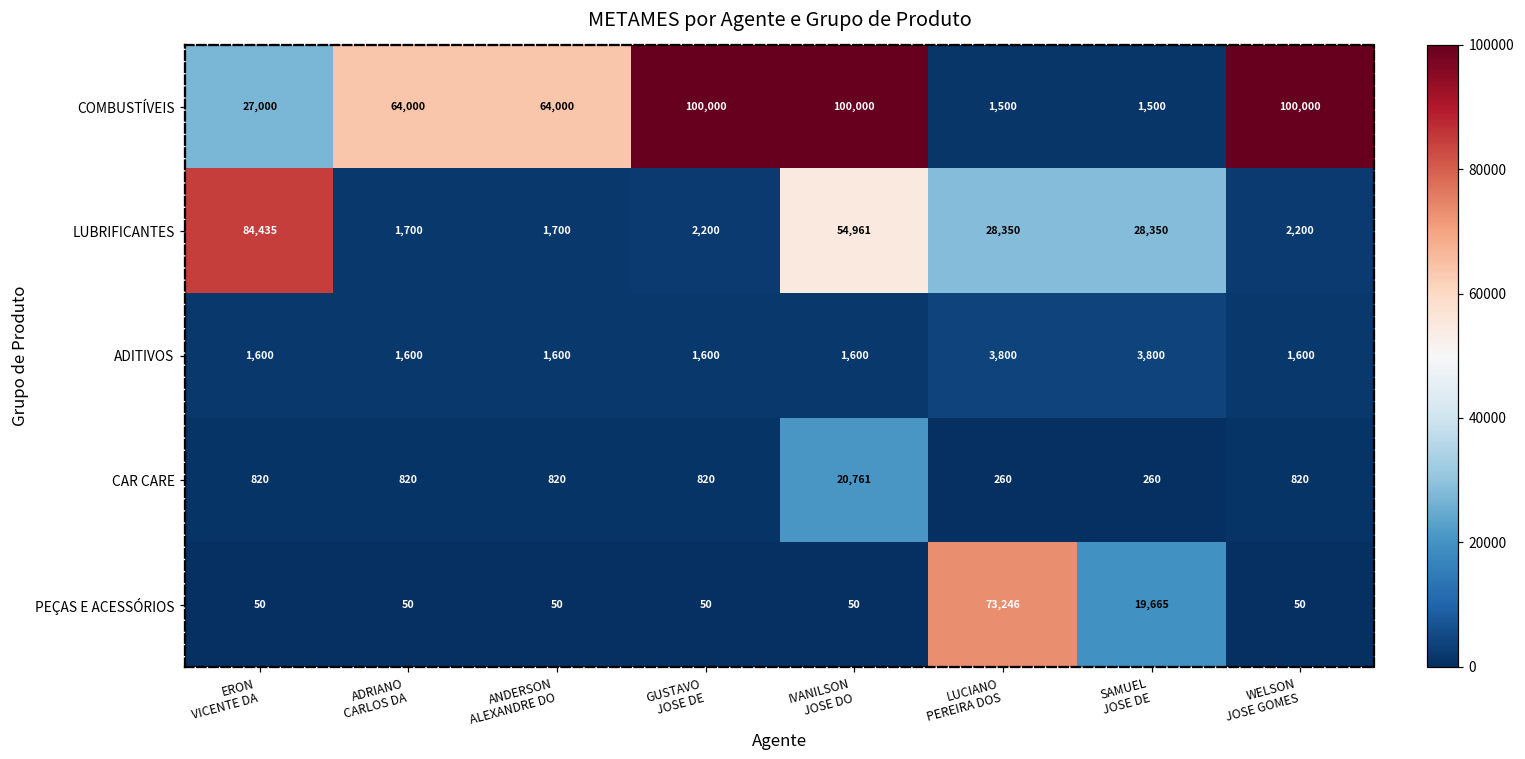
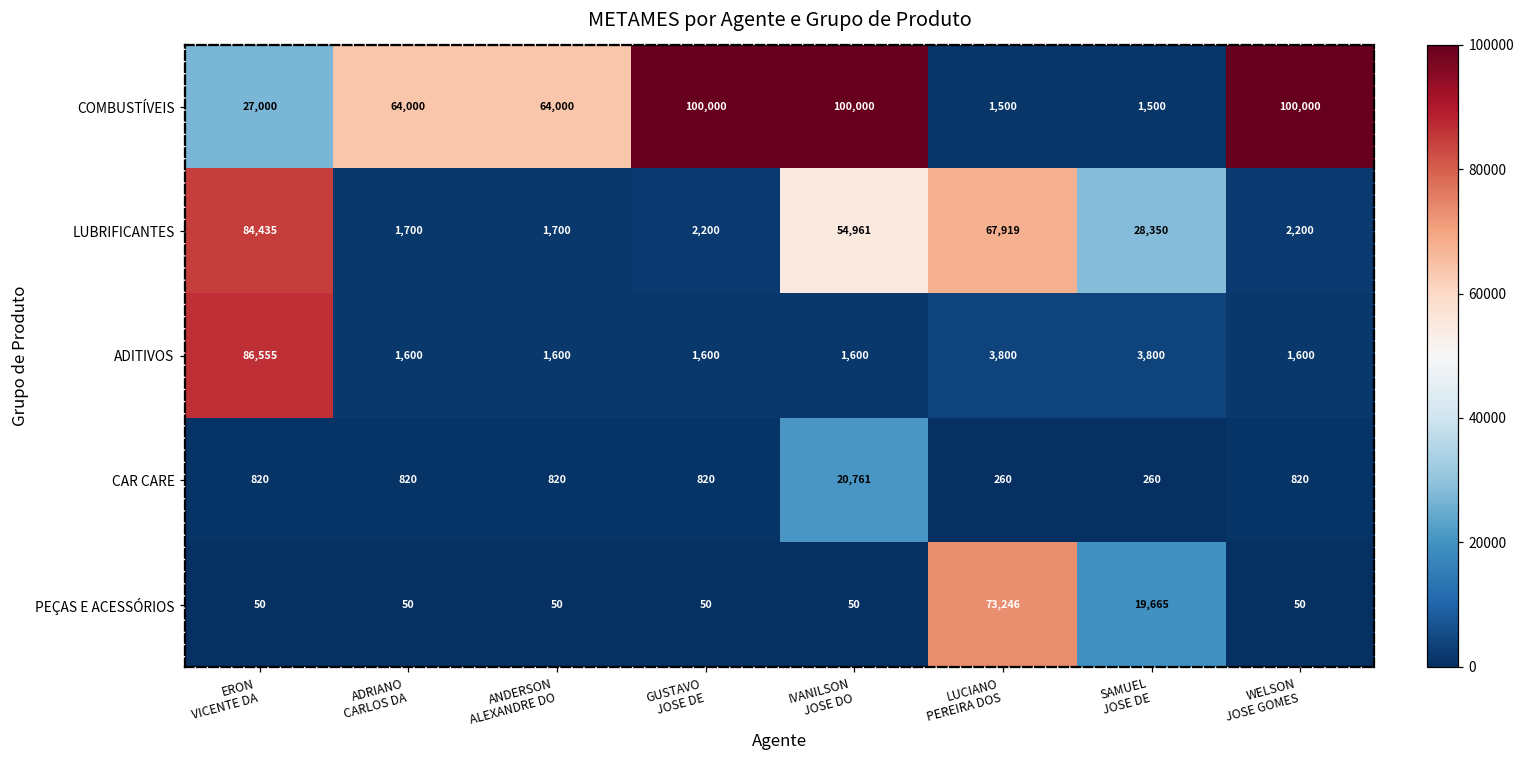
  {
    "COMBUSTÍVEIS": {
      "ERON VICENTE DA": "27,000",
      "ADRIANO CARLOS DA": "64,000",
      "ANDERSON ALEXANDRE DO": "64,000",
      "GUSTAVO JOSE DE": "100,000",
      "IVANILSON JOSE DO": "100,000",
      "LUCIANO PEREIRA DOS": "1,500",
      "SAMUEL JOSE DE": "1,500",
      "WELSON JOSE GOMES": "100,000"
    },
    "LUBRIFICANTES": {
      "ERON VICENTE DA": "84,435",
      "ADRIANO CARLOS DA": "1,700",
      "ANDERSON ALEXANDRE DO": "1,700",
      "GUSTAVO JOSE DE": "2,200",
      "IVANILSON JOSE DO": "54,961",
-     "LUCIANO PEREIRA DOS": "28,350",
+     "LUCIANO PEREIRA DOS": "67,919",
      "SAMUEL JOSE DE": "28,350",
      "WELSON JOSE GOMES": "2,200"
    },
    "ADITIVOS": {
-     "ERON VICENTE DA": "1,600",
+     "ERON VICENTE DA": "86,555",
      "ADRIANO CARLOS DA": "1,600",
      "ANDERSON ALEXANDRE DO": "1,600",
      "GUSTAVO JOSE DE": "1,600",
      "IVANILSON JOSE DO": "1,600",
      "LUCIANO PEREIRA DOS": "3,800",
      "SAMUEL JOSE DE": "3,800",
      "WELSON JOSE GOMES": "1,600"
    },
    "CAR CARE": {
      "ERON VICENTE DA": "820",
      "ADRIANO CARLOS DA": "820",
      "ANDERSON ALEXANDRE DO": "820",
      "GUSTAVO JOSE DE": "820",
      "IVANILSON JOSE DO": "20,761",
      "LUCIANO PEREIRA DOS": "260",
      "SAMUEL JOSE DE": "260",
      "WELSON JOSE GOMES": "820"
    },
    "PEÇAS E ACESSÓRIOS": {
      "ERON VICENTE DA": "50",
      "ADRIANO CARLOS DA": "50",
      "ANDERSON ALEXANDRE DO": "50",
      "GUSTAVO JOSE DE": "50",
      "IVANILSON JOSE DO": "50",
      "LUCIANO PEREIRA DOS": "73,246",
      "SAMUEL JOSE DE": "19,665",
      "WELSON JOSE GOMES": "50"
    }
  }
